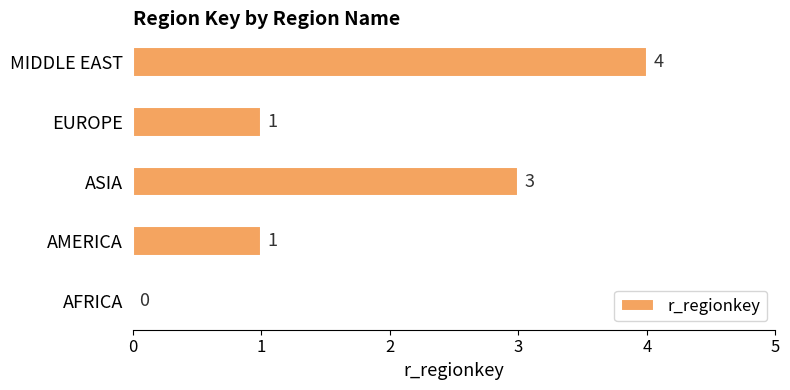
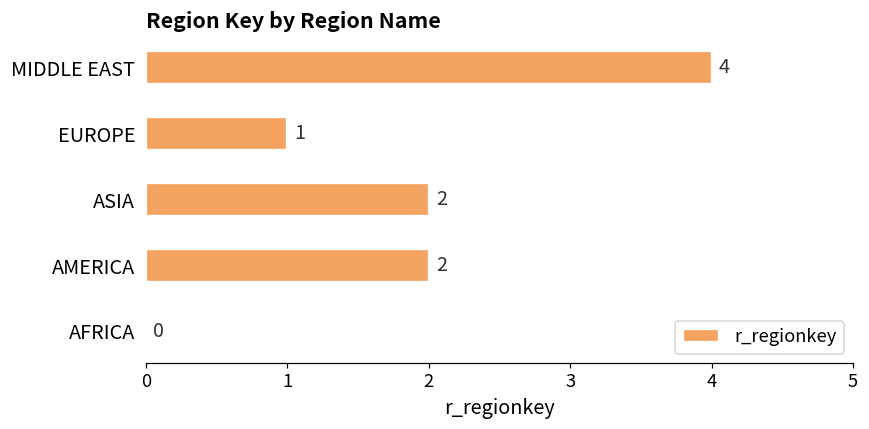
  {
    "MIDDLE EAST": 4,
    "EUROPE": 1,
-   "ASIA": 3,
-   "AMERICA": 1,
+   "ASIA": 2,
+   "AMERICA": 2,
    "AFRICA": 0
  }
